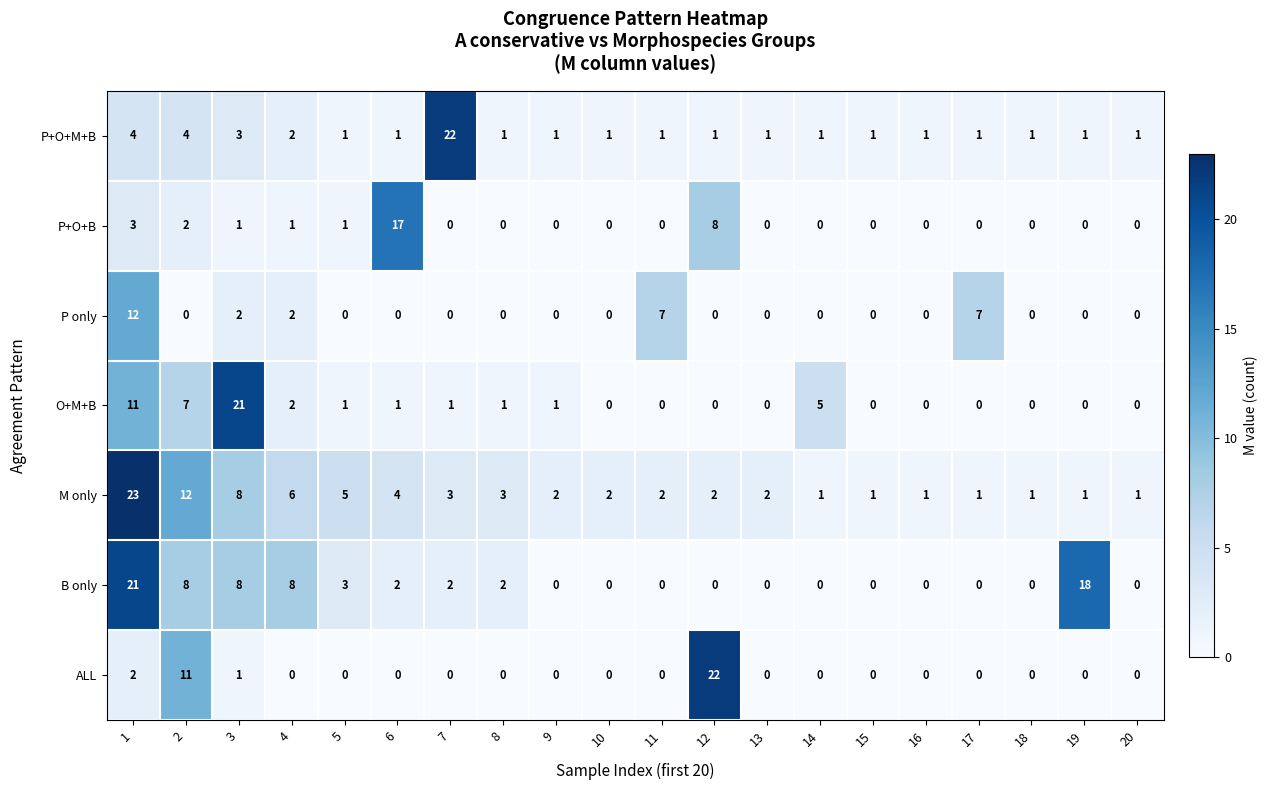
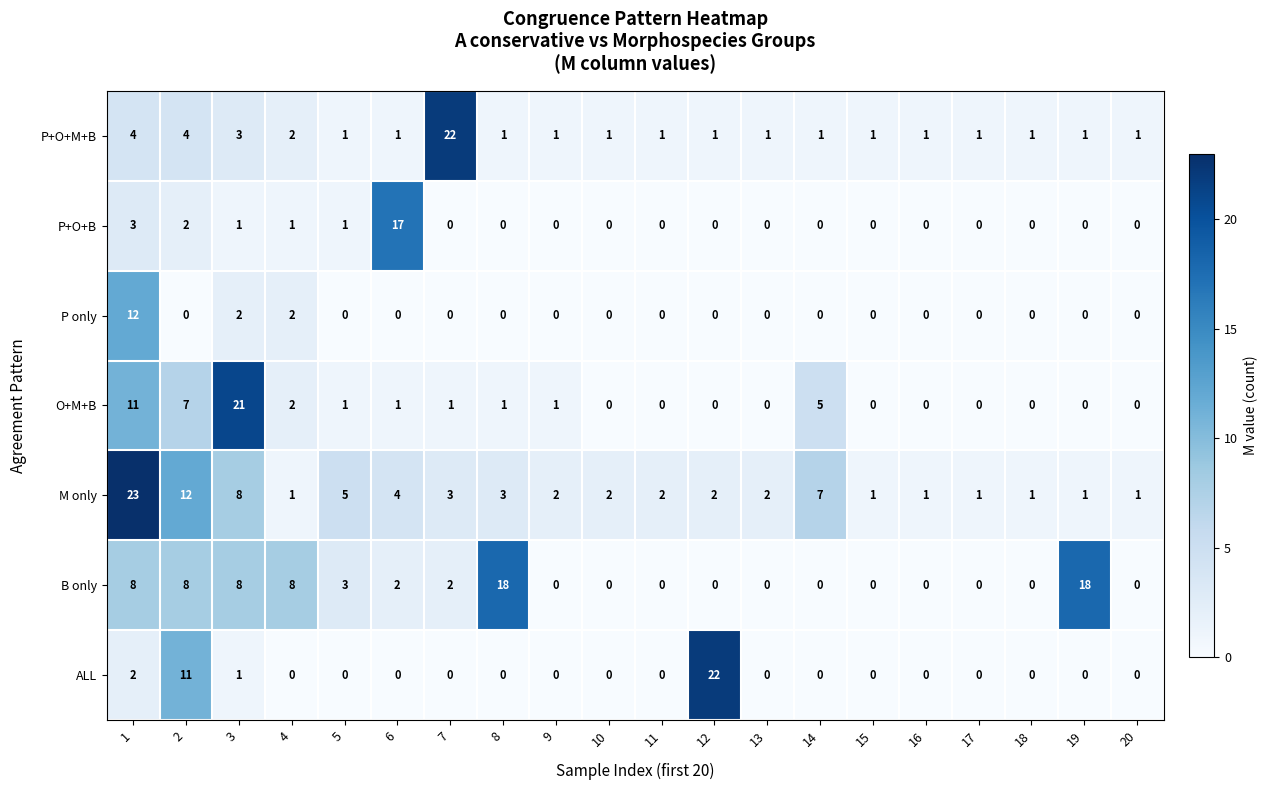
  {
    "P+O+M+B": {
      "1": 4,
      "2": 4,
      "3": 3,
      "4": 2,
      "5": 1,
      "6": 1,
      "7": 22,
      "8": 1,
      "9": 1,
      "10": 1,
      "11": 1,
      "12": 1,
      "13": 1,
      "14": 1,
      "15": 1,
      "16": 1,
      "17": 1,
      "18": 1,
      "19": 1,
      "20": 1
    },
    "P+O+B": {
      "1": 3,
      "2": 2,
      "3": 1,
      "4": 1,
      "5": 1,
      "6": 17,
      "7": 0,
      "8": 0,
      "9": 0,
      "10": 0,
      "11": 0,
-     "12": 8,
+     "12": 0,
      "13": 0,
      "14": 0,
      "15": 0,
      "16": 0,
      "17": 0,
      "18": 0,
      "19": 0,
      "20": 0
    },
    "P only": {
      "1": 12,
      "2": 0,
      "3": 2,
      "4": 2,
      "5": 0,
      "6": 0,
      "7": 0,
      "8": 0,
      "9": 0,
      "10": 0,
-     "11": 7,
+     "11": 0,
      "12": 0,
      "13": 0,
      "14": 0,
      "15": 0,
      "16": 0,
-     "17": 7,
+     "17": 0,
      "18": 0,
      "19": 0,
      "20": 0
    },
    "O+M+B": {
      "1": 11,
      "2": 7,
      "3": 21,
      "4": 2,
      "5": 1,
      "6": 1,
      "7": 1,
      "8": 1,
      "9": 1,
      "10": 0,
      "11": 0,
      "12": 0,
      "13": 0,
      "14": 5,
      "15": 0,
      "16": 0,
      "17": 0,
      "18": 0,
      "19": 0,
      "20": 0
    },
    "M only": {
      "1": 23,
      "2": 12,
      "3": 8,
-     "4": 6,
+     "4": 1,
      "5": 5,
      "6": 4,
      "7": 3,
      "8": 3,
      "9": 2,
      "10": 2,
      "11": 2,
      "12": 2,
      "13": 2,
-     "14": 1,
+     "14": 7,
      "15": 1,
      "16": 1,
      "17": 1,
      "18": 1,
      "19": 1,
      "20": 1
    },
    "B only": {
-     "1": 21,
+     "1": 8,
      "2": 8,
      "3": 8,
      "4": 8,
      "5": 3,
      "6": 2,
      "7": 2,
-     "8": 2,
+     "8": 18,
      "9": 0,
      "10": 0,
      "11": 0,
      "12": 0,
      "13": 0,
      "14": 0,
      "15": 0,
      "16": 0,
      "17": 0,
      "18": 0,
      "19": 18,
      "20": 0
    },
    "ALL": {
      "1": 2,
      "2": 11,
      "3": 1,
      "4": 0,
      "5": 0,
      "6": 0,
      "7": 0,
      "8": 0,
      "9": 0,
      "10": 0,
      "11": 0,
      "12": 22,
      "13": 0,
      "14": 0,
      "15": 0,
      "16": 0,
      "17": 0,
      "18": 0,
      "19": 0,
      "20": 0
    }
  }
